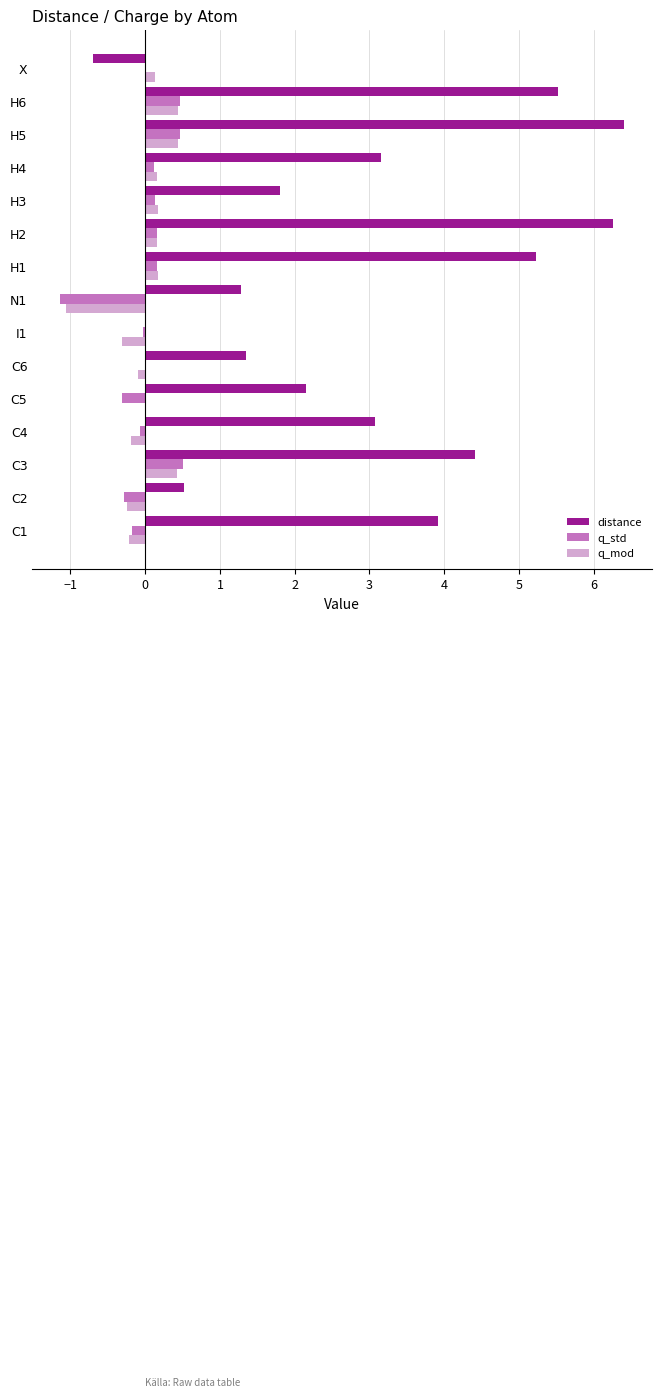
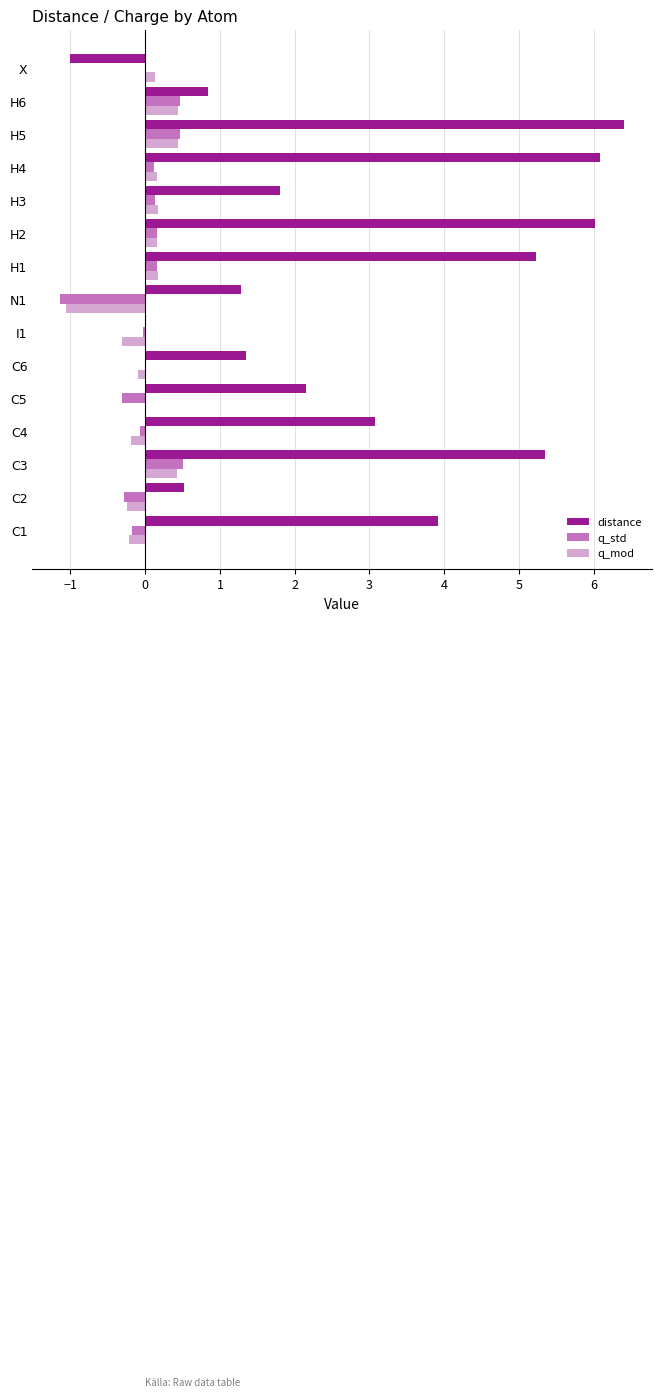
  {
    "distance": {
-     "X": -0.7,
-     "H6": 5.5,
+     "X": -1.0,
+     "H6": 0.8,
      "H5": 6.4,
-     "H4": 3.2,
+     "H4": 6.1,
      "H3": 1.8,
-     "H2": 6.3,
+     "H2": 6.0,
      "H1": 5.2,
      "N1": 1.3,
      "I1": 0.0,
      "C6": 1.3,
      "C5": 2.2,
      "C4": 3.1,
-     "C3": 4.4,
+     "C3": 5.3,
      "C2": 0.5,
      "C1": 3.9
    }
  }
